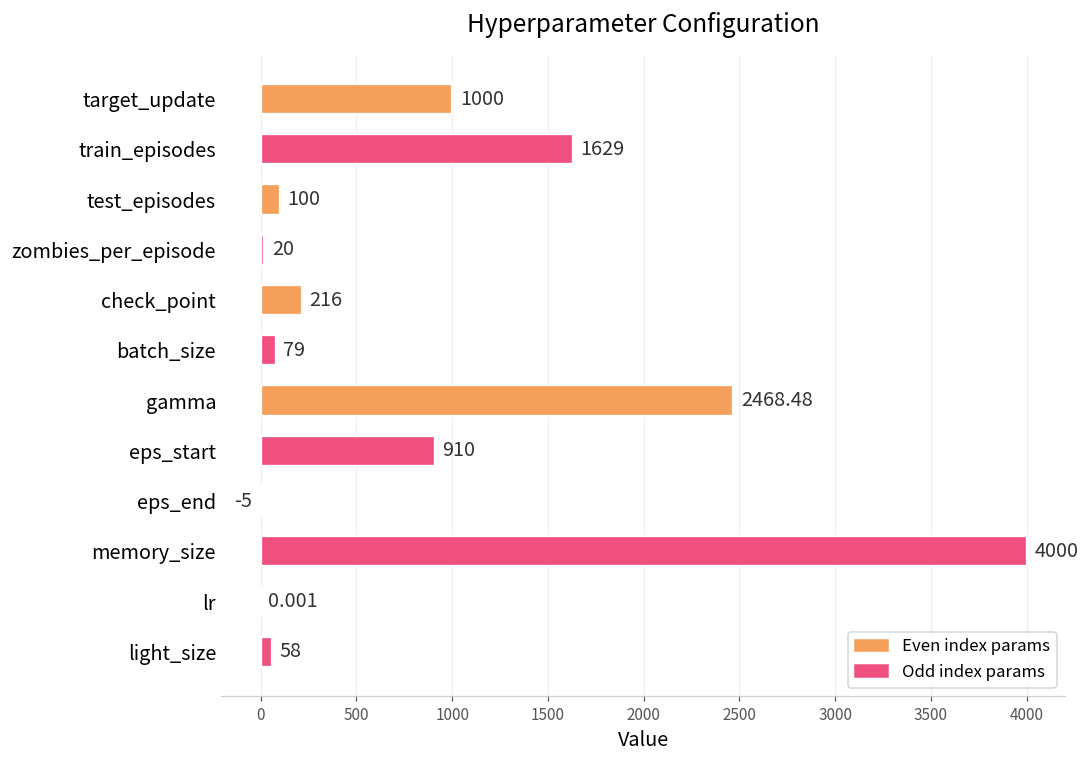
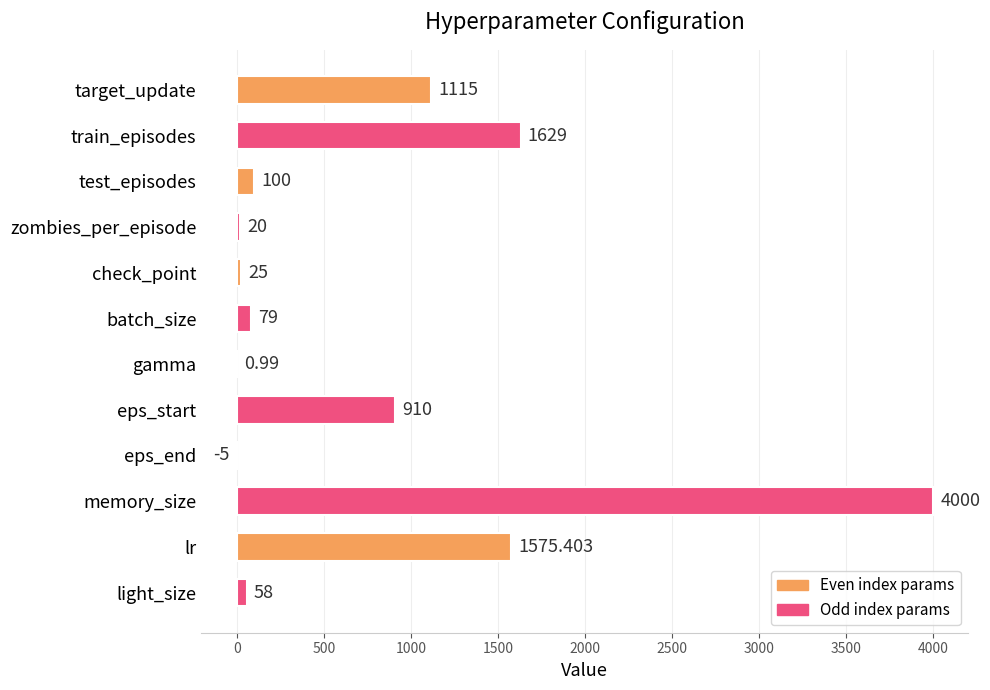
  {
-   "target_update": 1000,
+   "target_update": 1115,
    "train_episodes": 1629,
    "test_episodes": 100,
    "zombies_per_episode": 20,
-   "check_point": 216,
+   "check_point": 25,
    "batch_size": 79,
-   "gamma": 2468.48,
+   "gamma": 0.99,
    "eps_start": 910,
    "eps_end": -5,
    "memory_size": 4000,
-   "lr": 0.001,
+   "lr": 1575.403,
    "light_size": 58
  }
